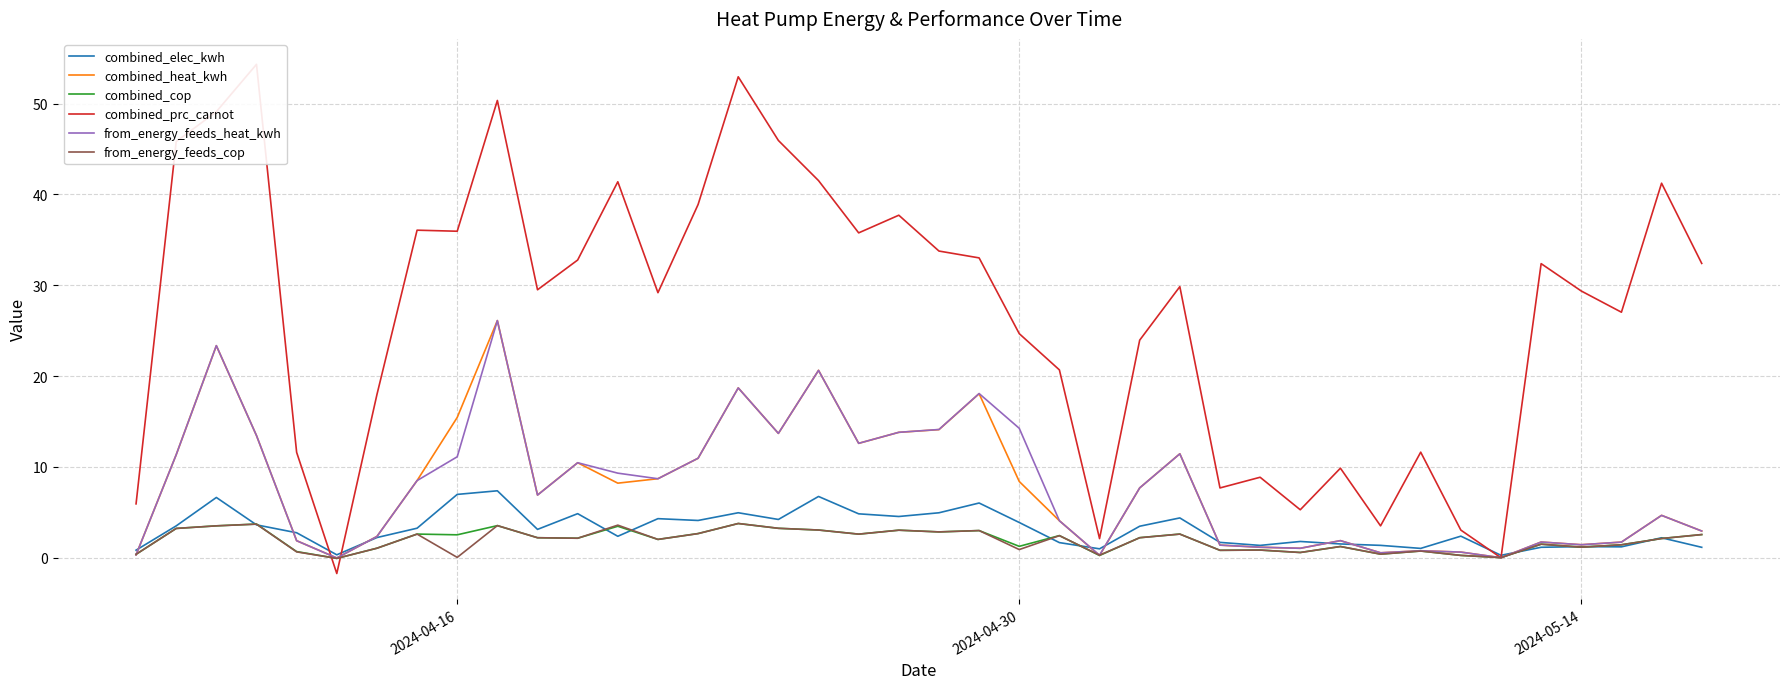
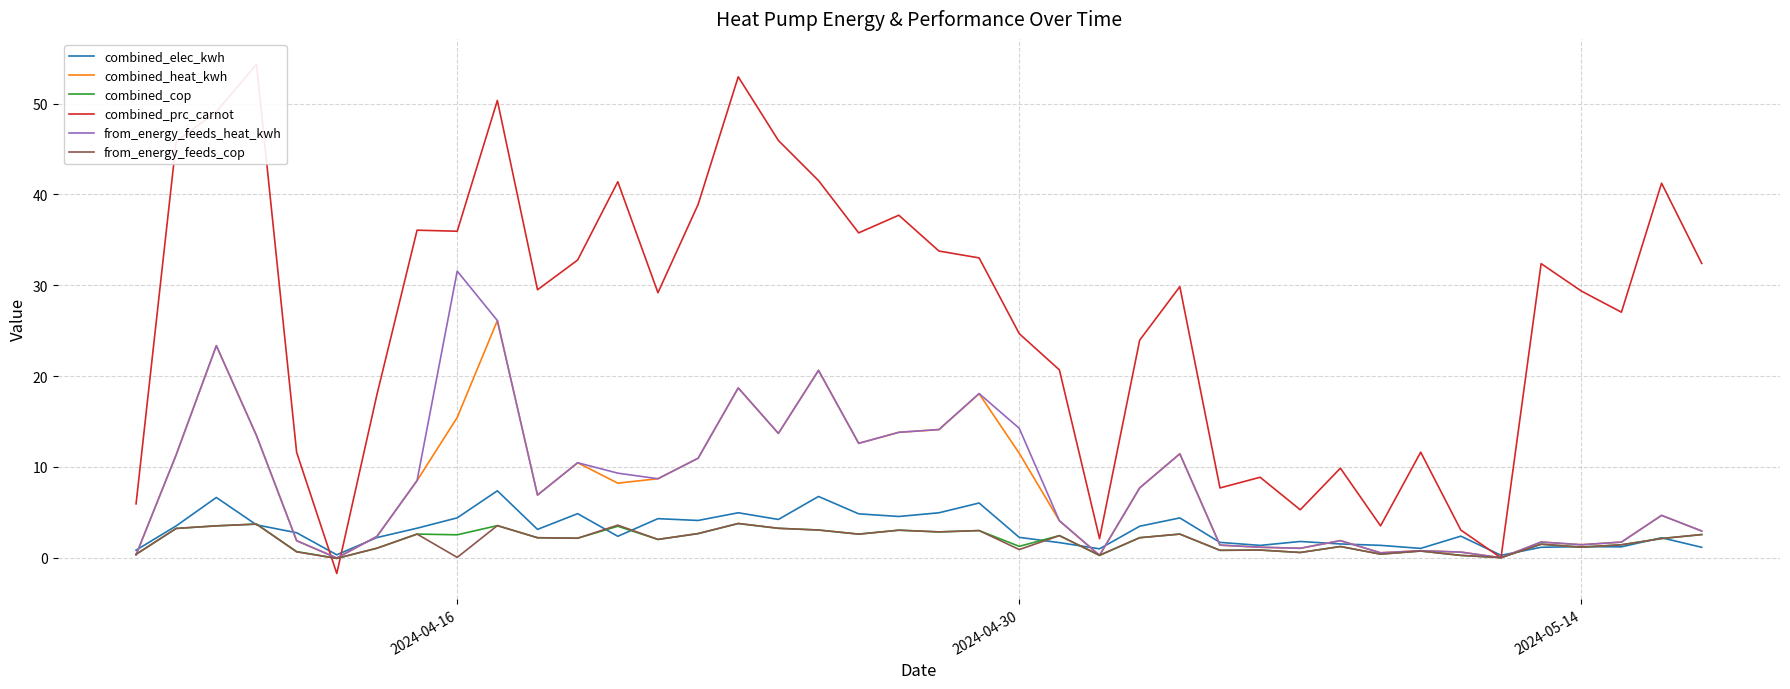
  {
    "combined_elec_kwh": {
-     "2024-04-16": 7,
-     "2024-04-30": 4
+     "2024-04-16": 4,
+     "2024-04-30": 2
    },
    "combined_heat_kwh": {
      "2024-04-16": 15,
-     "2024-04-30": 8
+     "2024-04-30": 12
    },
    "combined_cop": {
      "2024-04-16": 3,
      "2024-04-30": 1
    },
    "combined_prc_carnot": {
      "2024-04-16": 36,
      "2024-04-30": 25,
      "2024-05-14": 29
    },
    "from_energy_feeds_heat_kwh": {
-     "2024-04-16": 11,
+     "2024-04-16": 32,
      "2024-04-30": 14
    },
    "from_energy_feeds_cop": {
      "2024-04-16": 0,
      "2024-04-30": 1
    }
  }
